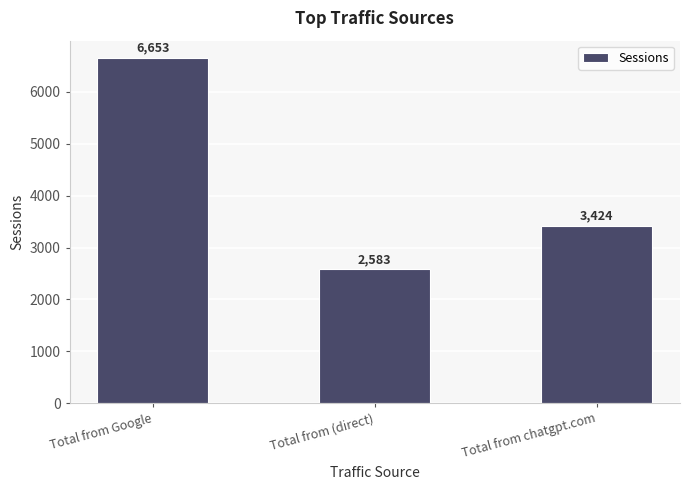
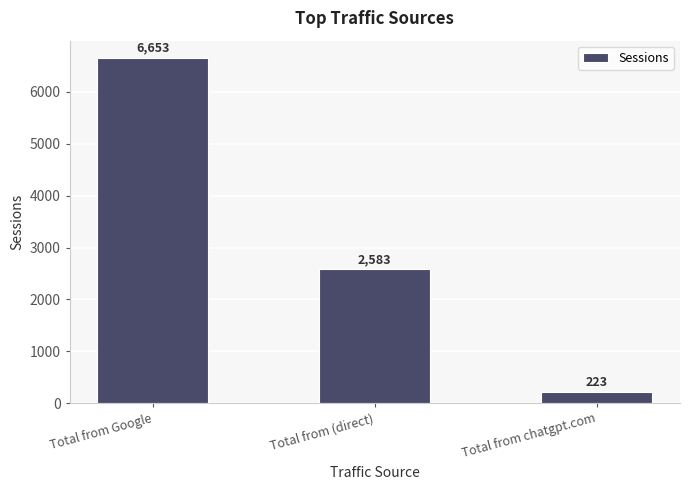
  {
    "Total from Google": "6,653",
    "Total from (direct)": "2,583",
-   "Total from chatgpt.com": "3,424"
+   "Total from chatgpt.com": "223"
  }
